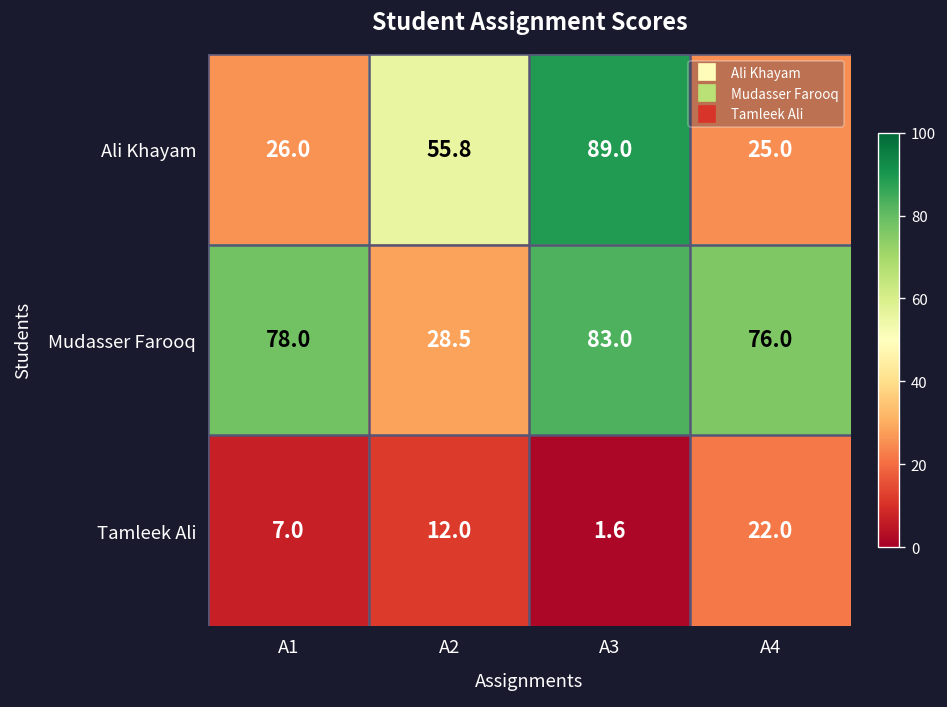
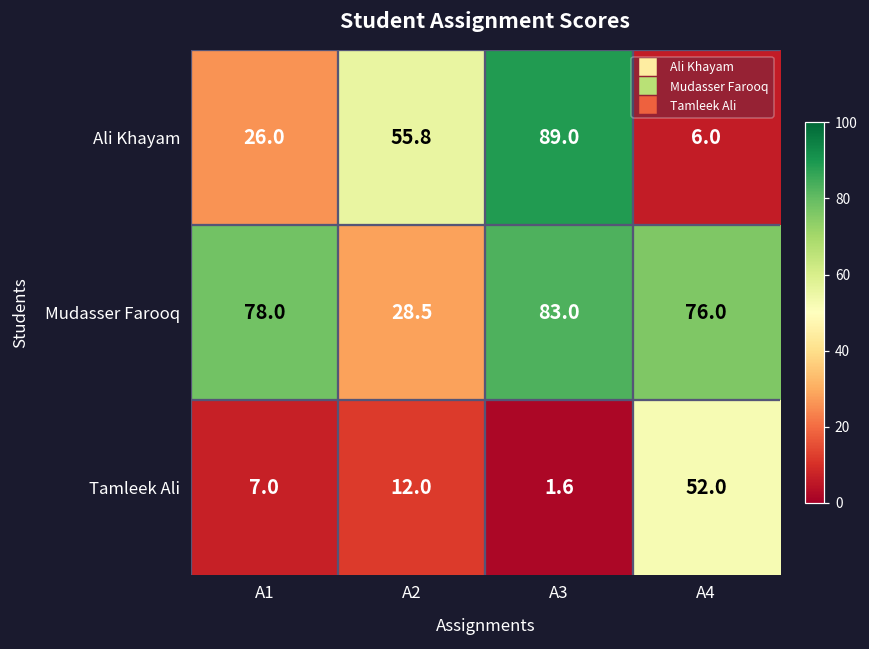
  {
    "Ali Khayam": {
      "A1": 26.0,
      "A2": 55.8,
      "A3": 89.0,
-     "A4": 25.0
+     "A4": 6.0
    },
    "Mudasser Farooq": {
      "A1": 78.0,
      "A2": 28.5,
      "A3": 83.0,
      "A4": 76.0
    },
    "Tamleek Ali": {
      "A1": 7.0,
      "A2": 12.0,
      "A3": 1.6,
-     "A4": 22.0
+     "A4": 52.0
    }
  }
